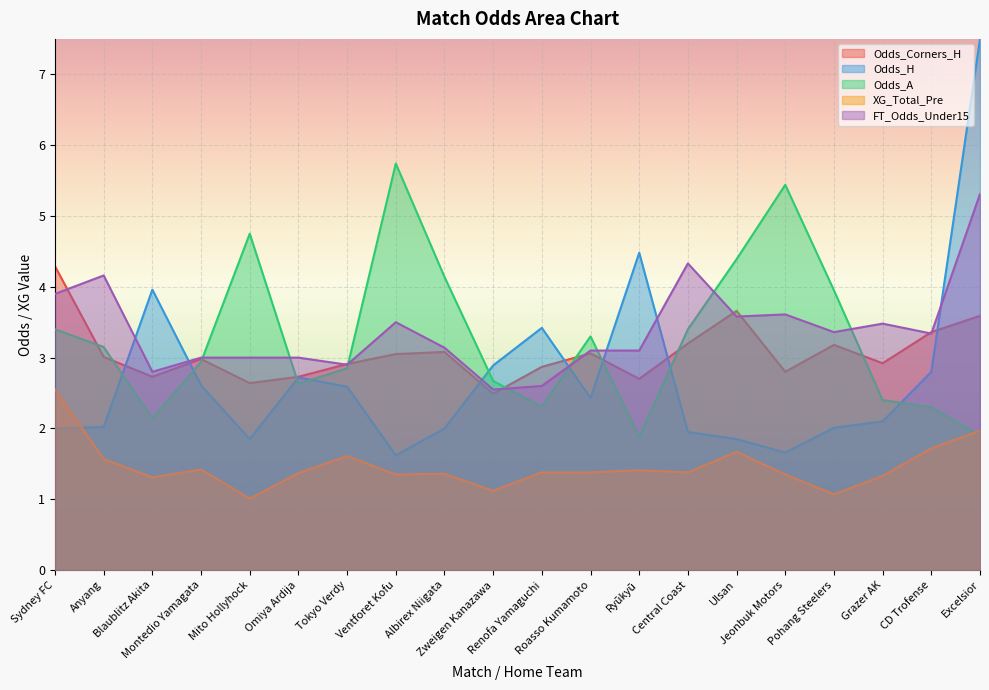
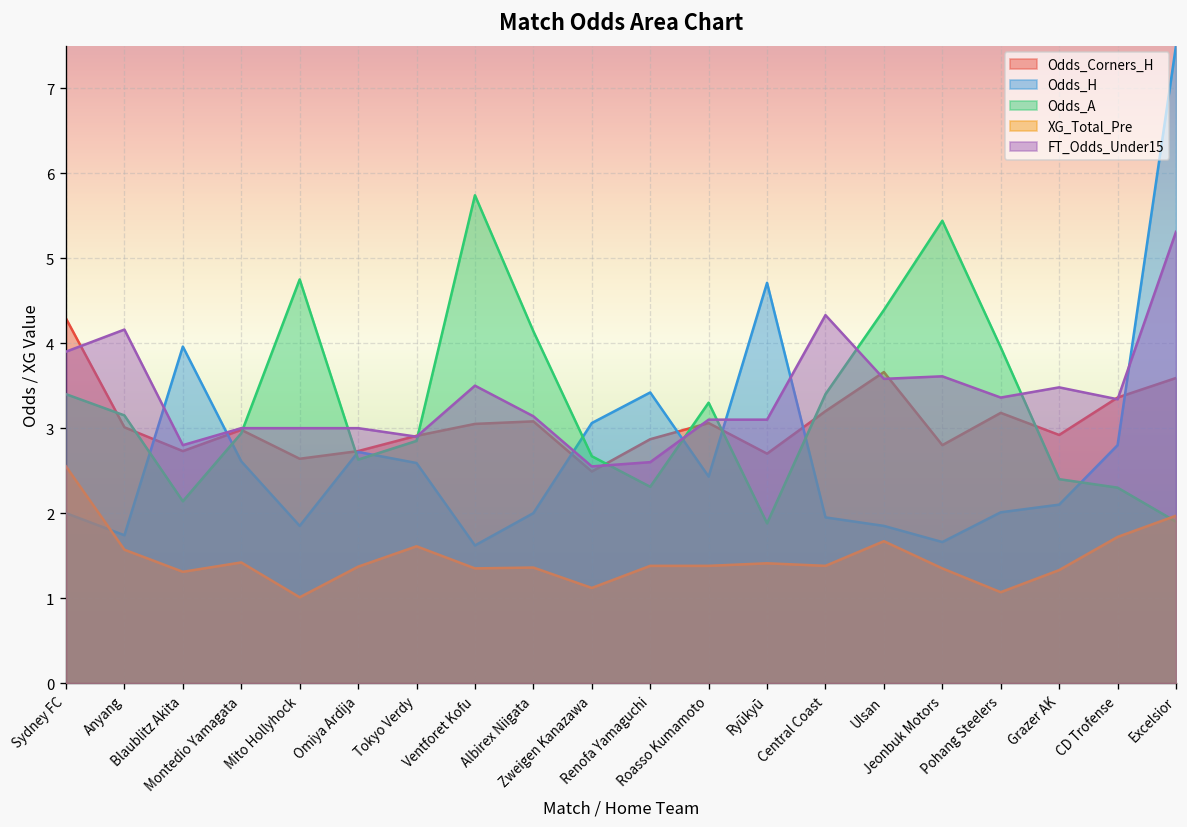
  {
    "Odds_Corners_H": {
      "Sydney FC": 4.3,
      "Anyang": 3.0,
      "Blaublitz Akita": 2.7,
      "Mito Hollyhock": 2.6,
      "Ventforet Kofu": 3.1,
      "Albirex Niigata": 3.1,
      "Zweigen Kanazawa": 2.5,
      "Renofa Yamaguchi": 2.9,
      "Roasso Kumamoto": 3.1,
      "Ryūkyū": 2.7,
      "Central Coast": 3.2,
      "Ulsan": 3.7,
      "Jeonbuk Motors": 2.8,
      "Pohang Steelers": 3.2,
      "Grazer AK": 2.9,
      "Excelsior": 3.6
    },
    "Odds_H": {
      "Sydney FC": 2.0,
-     "Anyang": 2.0,
+     "Anyang": 1.7,
      "Blaublitz Akita": 4.0,
      "Montedio Yamagata": 2.6,
      "Mito Hollyhock": 1.9,
      "Tokyo Verdy": 2.6,
      "Ventforet Kofu": 1.6,
      "Albirex Niigata": 2.0,
-     "Zweigen Kanazawa": 2.9,
+     "Zweigen Kanazawa": 3.1,
      "Renofa Yamaguchi": 3.4,
      "Roasso Kumamoto": 2.4,
-     "Ryūkyū": 4.5,
+     "Ryūkyū": 4.7,
      "Central Coast": 2.0,
      "Ulsan": 1.9,
      "Jeonbuk Motors": 1.7,
      "Pohang Steelers": 2.0,
      "Grazer AK": 2.1,
      "CD Trofense": 2.8,
      "Excelsior": 7.5
    },
    "Odds_A": {
      "Sydney FC": 3.4,
      "Anyang": 3.2,
      "Blaublitz Akita": 2.1,
      "Montedio Yamagata": 2.9,
      "Mito Hollyhock": 4.8,
      "Omiya Ardija": 2.6,
      "Tokyo Verdy": 2.9,
      "Ventforet Kofu": 5.7,
      "Albirex Niigata": 4.1,
      "Zweigen Kanazawa": 2.7,
      "Renofa Yamaguchi": 2.3,
      "Roasso Kumamoto": 3.3,
      "Ryūkyū": 1.9,
      "Central Coast": 3.4,
      "Ulsan": 4.4,
      "Jeonbuk Motors": 5.4,
      "Pohang Steelers": 4.0,
      "Grazer AK": 2.4,
      "CD Trofense": 2.3,
      "Excelsior": 1.9
    },
    "XG_Total_Pre": {
      "Sydney FC": 2.6,
      "Anyang": 1.6,
      "Blaublitz Akita": 1.3,
      "Montedio Yamagata": 1.4,
      "Mito Hollyhock": 1.0,
      "Omiya Ardija": 1.4,
      "Tokyo Verdy": 1.6,
      "Ventforet Kofu": 1.4,
      "Albirex Niigata": 1.4,
      "Zweigen Kanazawa": 1.1,
      "Renofa Yamaguchi": 1.4,
      "Roasso Kumamoto": 1.4,
      "Ryūkyū": 1.4,
      "Central Coast": 1.4,
      "Ulsan": 1.7,
      "Jeonbuk Motors": 1.4,
      "Pohang Steelers": 1.1,
      "Grazer AK": 1.3,
      "CD Trofense": 1.7,
      "Excelsior": 2.0
    },
    "FT_Odds_Under15": {
      "Sydney FC": 3.9,
      "Anyang": 4.2,
      "Blaublitz Akita": 2.8,
      "Mito Hollyhock": 3.0,
      "Omiya Ardija": 3.0,
      "Ventforet Kofu": 3.5,
      "Albirex Niigata": 3.1,
      "Zweigen Kanazawa": 2.6,
      "Renofa Yamaguchi": 2.6,
      "Roasso Kumamoto": 3.1,
      "Ryūkyū": 3.1,
      "Central Coast": 4.3,
      "Ulsan": 3.6,
      "Jeonbuk Motors": 3.6,
      "Pohang Steelers": 3.4,
      "Grazer AK": 3.5,
      "Excelsior": 5.3
    }
  }
